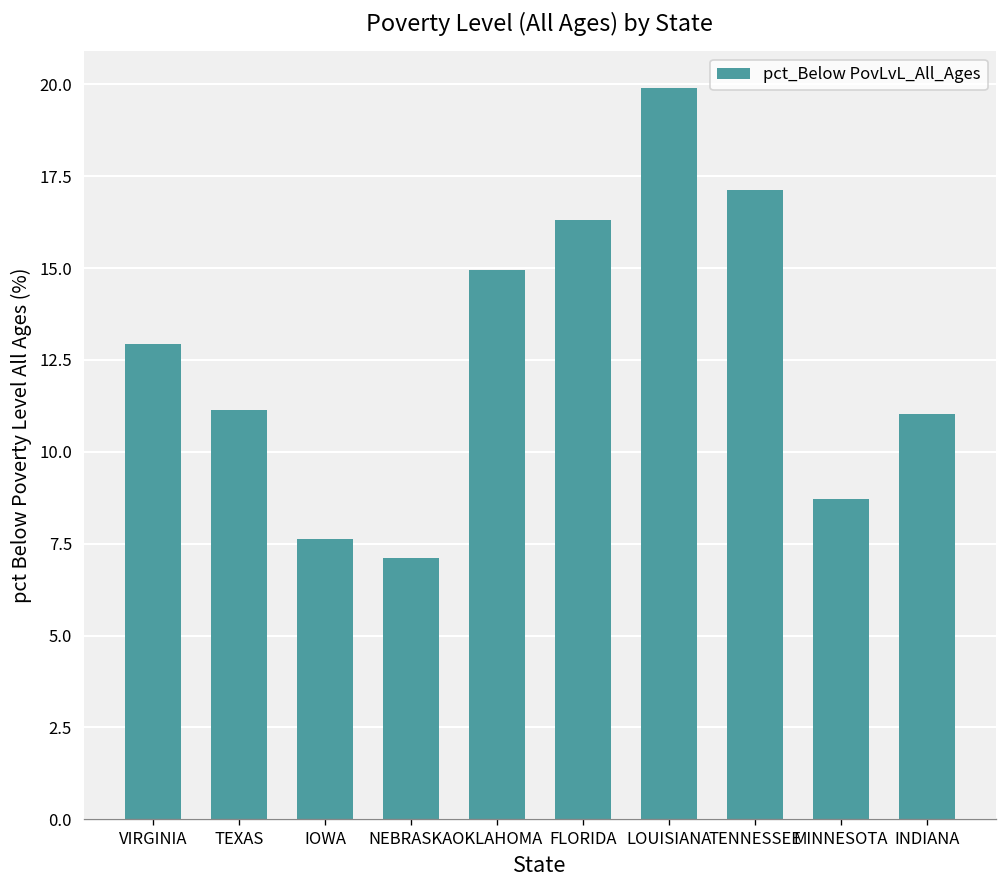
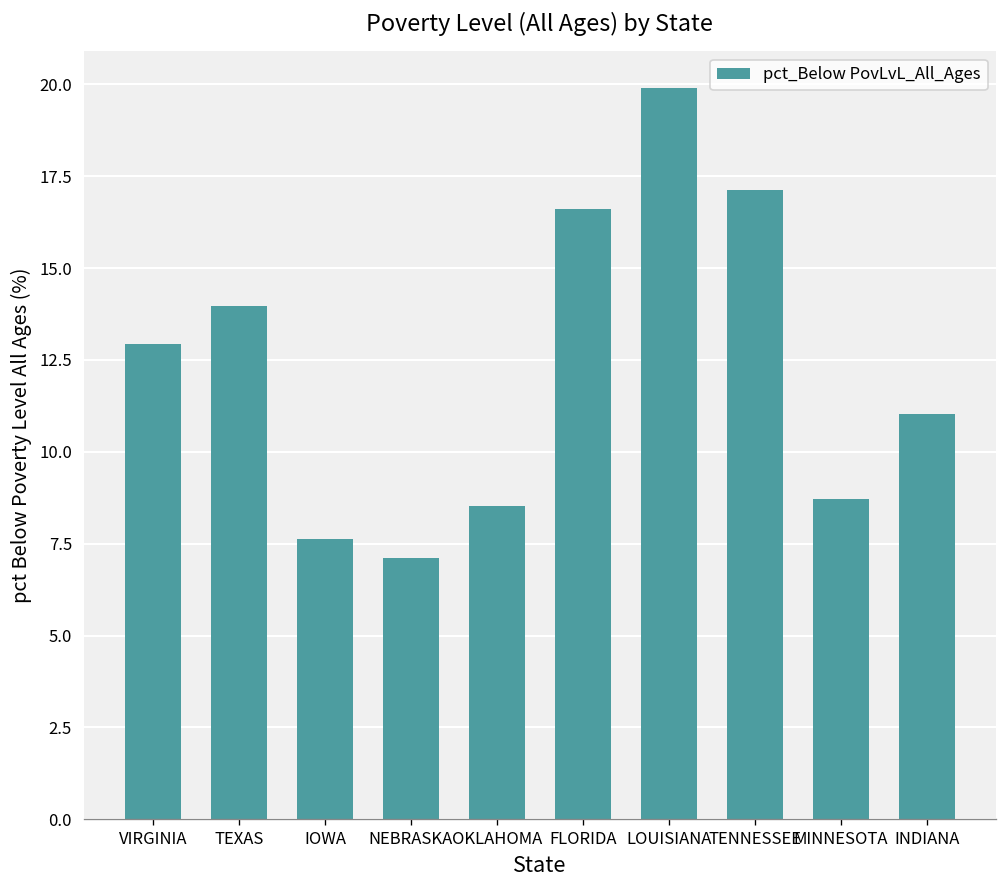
  {
    "VIRGINIA": 12.9,
-   "TEXAS": 11.1,
+   "TEXAS": 14.0,
    "IOWA": 7.6,
    "NEBRASKA": 7.1,
-   "OKLAHOMA": 15.0,
-   "FLORIDA": 16.3,
+   "OKLAHOMA": 8.5,
+   "FLORIDA": 16.6,
    "LOUISIANA": 19.9,
    "TENNESSEE": 17.1,
    "MINNESOTA": 8.7,
    "INDIANA": 11.0
  }
